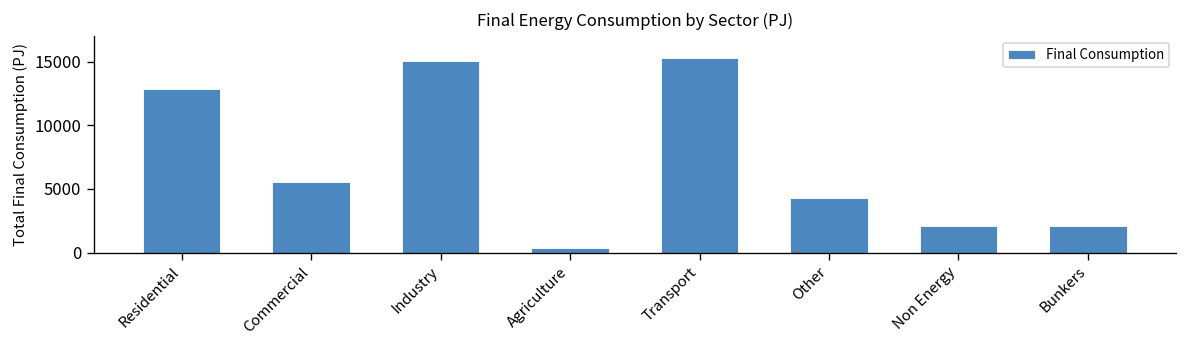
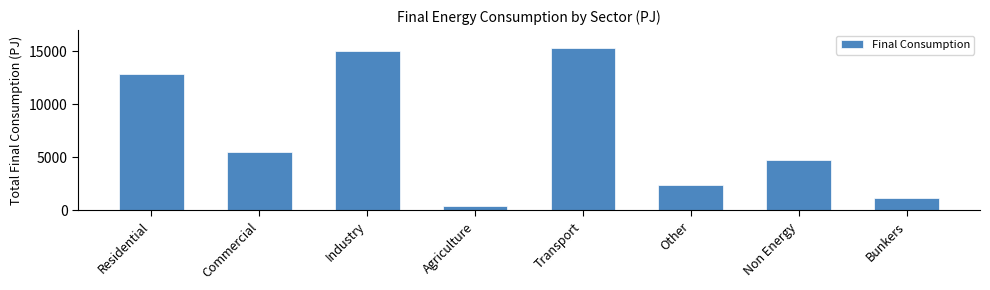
  {
    "Residential": 12800,
    "Commercial": 5500,
    "Industry": 15000,
    "Agriculture": 400,
    "Transport": 15300,
-   "Other": 4200,
-   "Non Energy": 2100,
-   "Bunkers": 2100
+   "Other": 2400,
+   "Non Energy": 4800,
+   "Bunkers": 1200
  }
